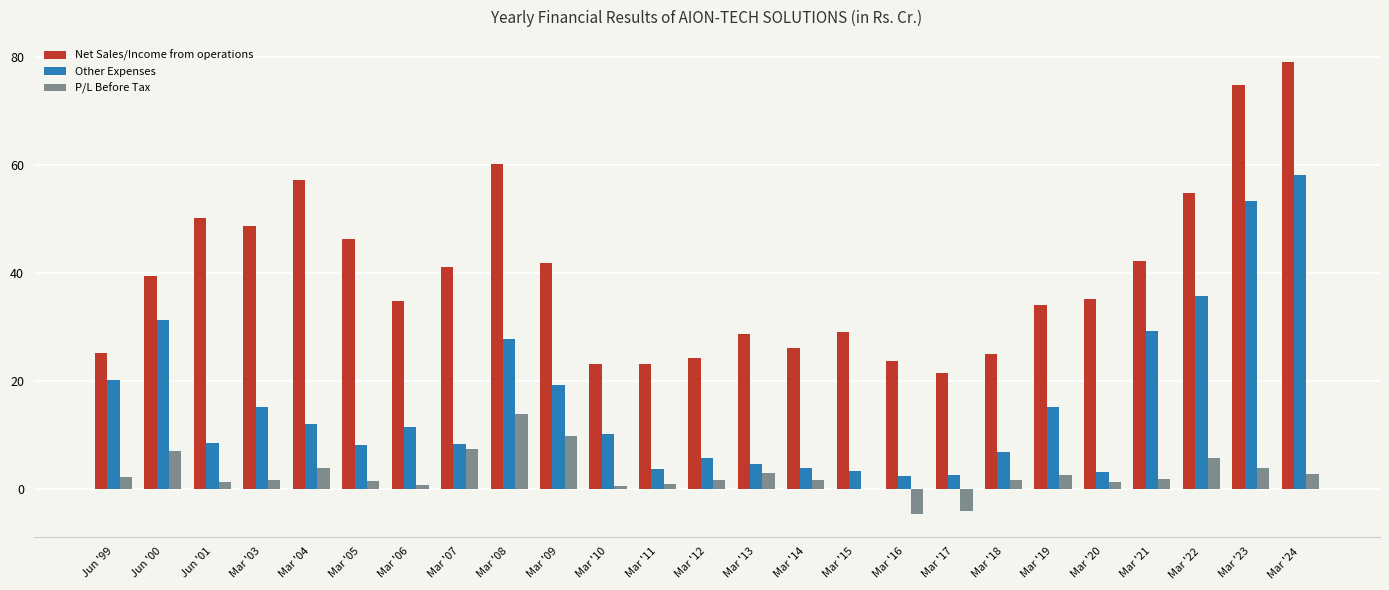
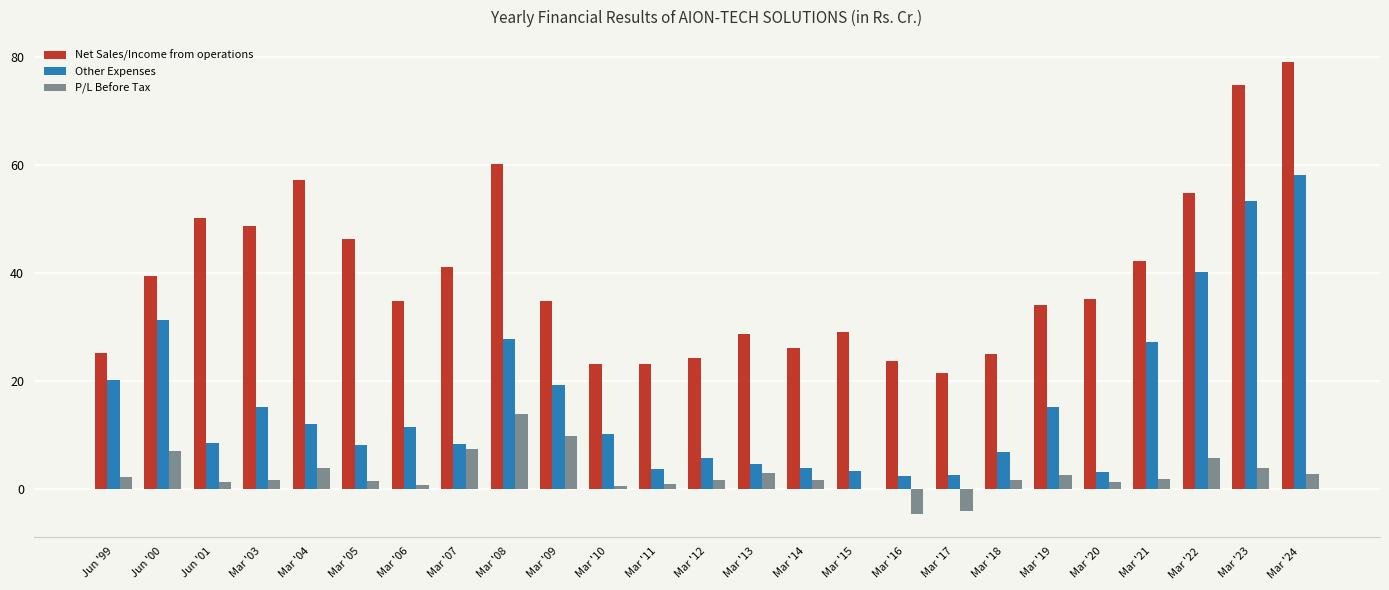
  {
    "Net Sales/Income from operations": {
      "Jun '99": 25,
      "Jun '00": 39,
      "Jun '01": 50,
      "Mar '03": 49,
      "Mar '04": 57,
      "Mar '05": 46,
      "Mar '06": 35,
      "Mar '07": 41,
      "Mar '08": 60,
-     "Mar '09": 42,
+     "Mar '09": 35,
      "Mar '10": 23,
      "Mar '11": 23,
      "Mar '12": 24,
      "Mar '13": 29,
      "Mar '14": 26,
      "Mar '15": 29,
      "Mar '16": 24,
      "Mar '17": 22,
      "Mar '18": 25,
      "Mar '19": 34,
      "Mar '20": 35,
      "Mar '21": 42,
      "Mar '22": 55,
      "Mar '23": 75,
      "Mar '24": 79
    },
    "Other Expenses": {
      "Jun '99": 20,
      "Jun '00": 31,
      "Jun '01": 8,
      "Mar '03": 15,
      "Mar '04": 12,
      "Mar '05": 8,
      "Mar '06": 12,
      "Mar '07": 8,
      "Mar '08": 28,
      "Mar '09": 19,
      "Mar '10": 10,
      "Mar '11": 4,
      "Mar '12": 6,
      "Mar '13": 5,
      "Mar '14": 4,
      "Mar '15": 3,
      "Mar '16": 2,
      "Mar '17": 3,
      "Mar '18": 7,
      "Mar '19": 15,
      "Mar '20": 3,
-     "Mar '21": 29,
-     "Mar '22": 36,
+     "Mar '21": 27,
+     "Mar '22": 40,
      "Mar '23": 53,
      "Mar '24": 58
    },
    "P/L Before Tax": {
      "Jun '99": 2,
      "Jun '00": 7,
      "Jun '01": 1,
      "Mar '03": 2,
      "Mar '04": 4,
      "Mar '05": 2,
      "Mar '06": 1,
      "Mar '07": 7,
      "Mar '08": 14,
      "Mar '09": 10,
      "Mar '10": 1,
      "Mar '11": 1,
      "Mar '12": 2,
      "Mar '13": 3,
      "Mar '14": 2,
      "Mar '16": -5,
      "Mar '17": -4,
      "Mar '18": 2,
      "Mar '19": 3,
      "Mar '20": 1,
      "Mar '21": 2,
      "Mar '22": 6,
      "Mar '23": 4,
      "Mar '24": 3
    }
  }
